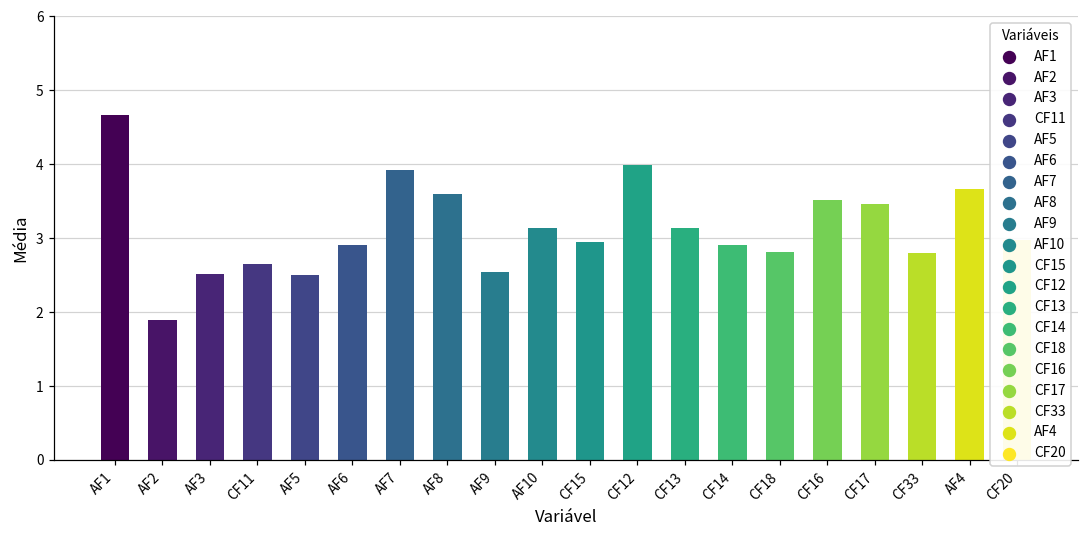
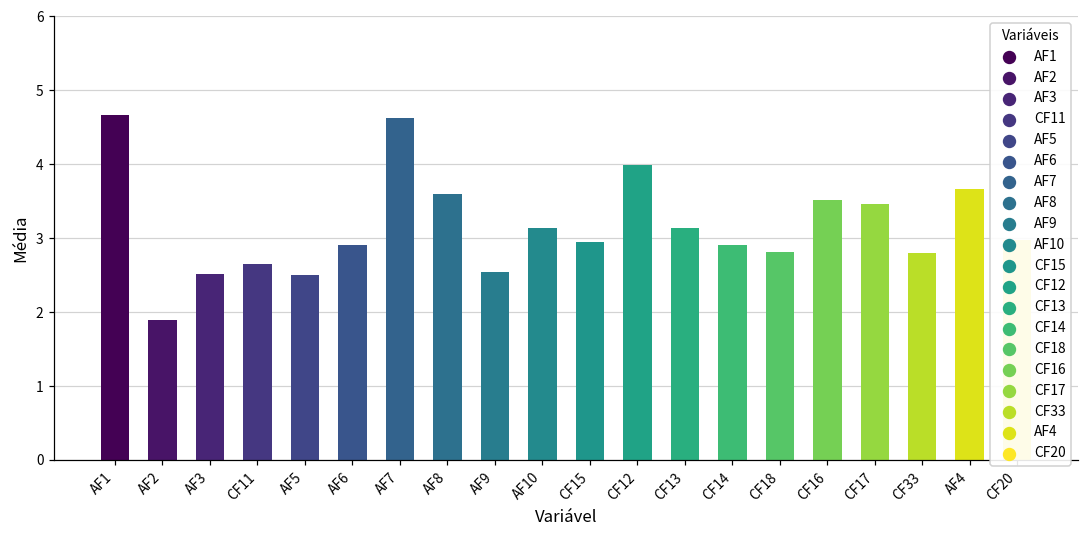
  {
    "AF1": 4.7,
    "AF2": 1.9,
    "AF3": 2.5,
    "CF11": 2.7,
    "AF5": 2.5,
    "AF6": 2.9,
-   "AF7": 3.9,
+   "AF7": 4.6,
    "AF8": 3.6,
    "AF9": 2.5,
    "AF10": 3.1,
    "CF15": 2.9,
    "CF12": 4.0,
    "CF13": 3.1,
    "CF14": 2.9,
    "CF18": 2.8,
    "CF16": 3.5,
    "CF17": 3.5,
    "CF33": 2.8,
    "AF4": 3.7
  }
